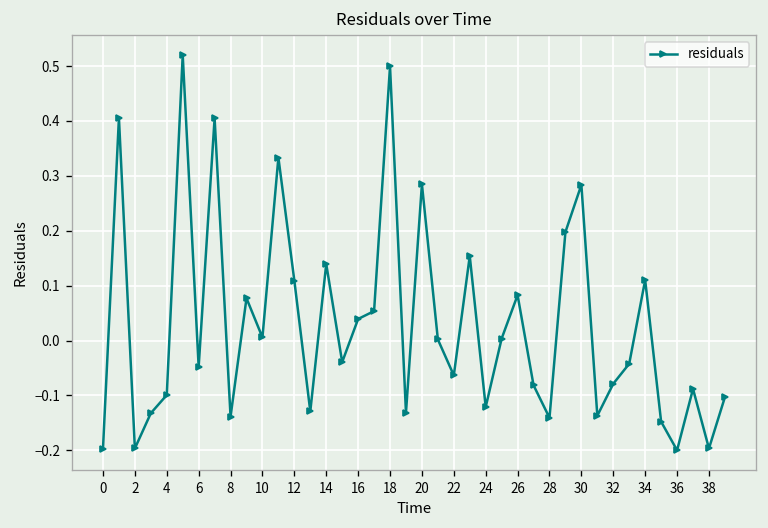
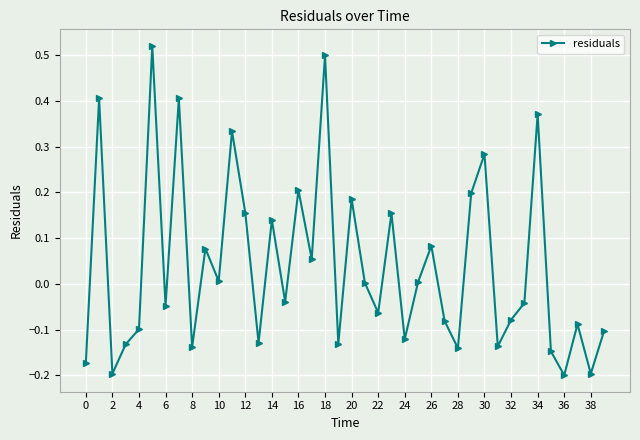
  {
-   "0": -0.20,
+   "0": -0.17,
    "2": -0.20,
    "4": -0.10,
    "6": -0.05,
    "8": -0.14,
    "10": 0.01,
-   "12": 0.11,
+   "12": 0.16,
    "14": 0.14,
-   "16": 0.04,
+   "16": 0.20,
    "18": 0.50,
-   "20": 0.28,
+   "20": 0.19,
    "22": -0.06,
    "24": -0.12,
    "26": 0.08,
    "28": -0.14,
    "30": 0.28,
    "32": -0.08,
-   "34": 0.11,
+   "34": 0.37,
    "36": -0.20,
    "38": -0.20
  }
